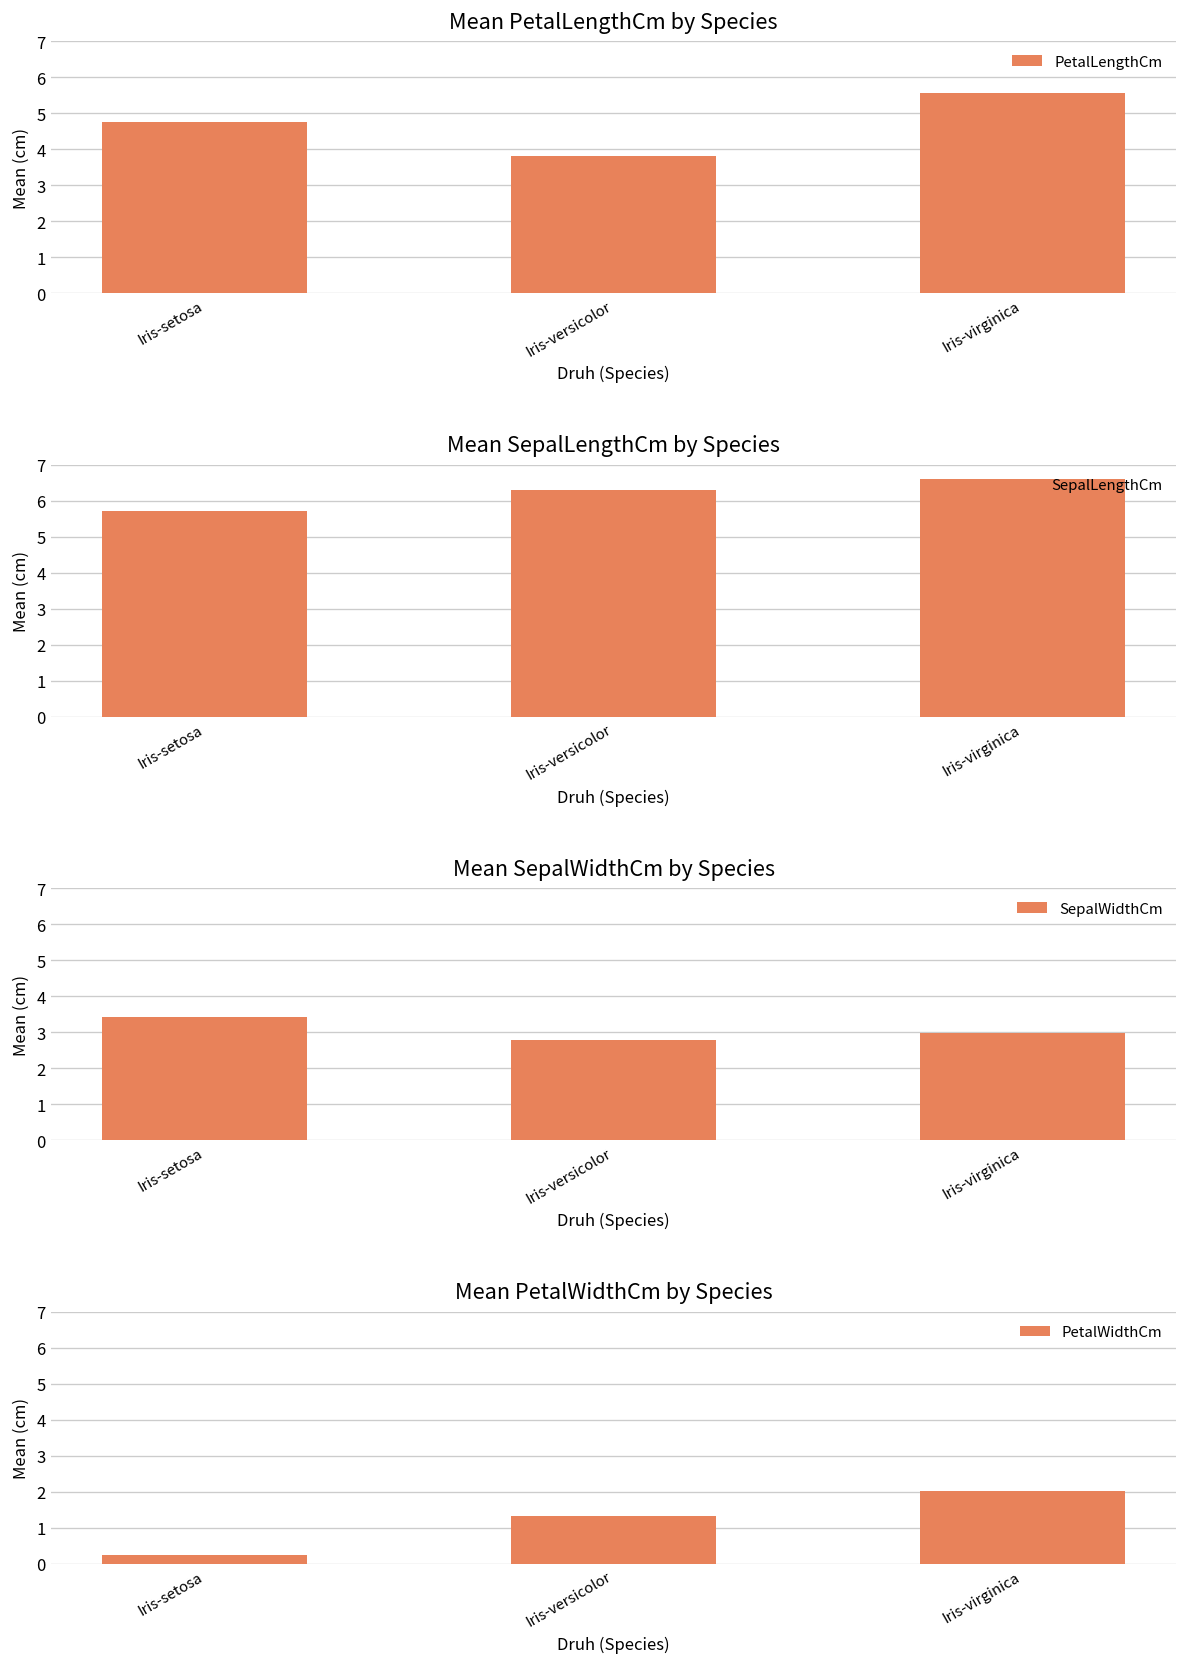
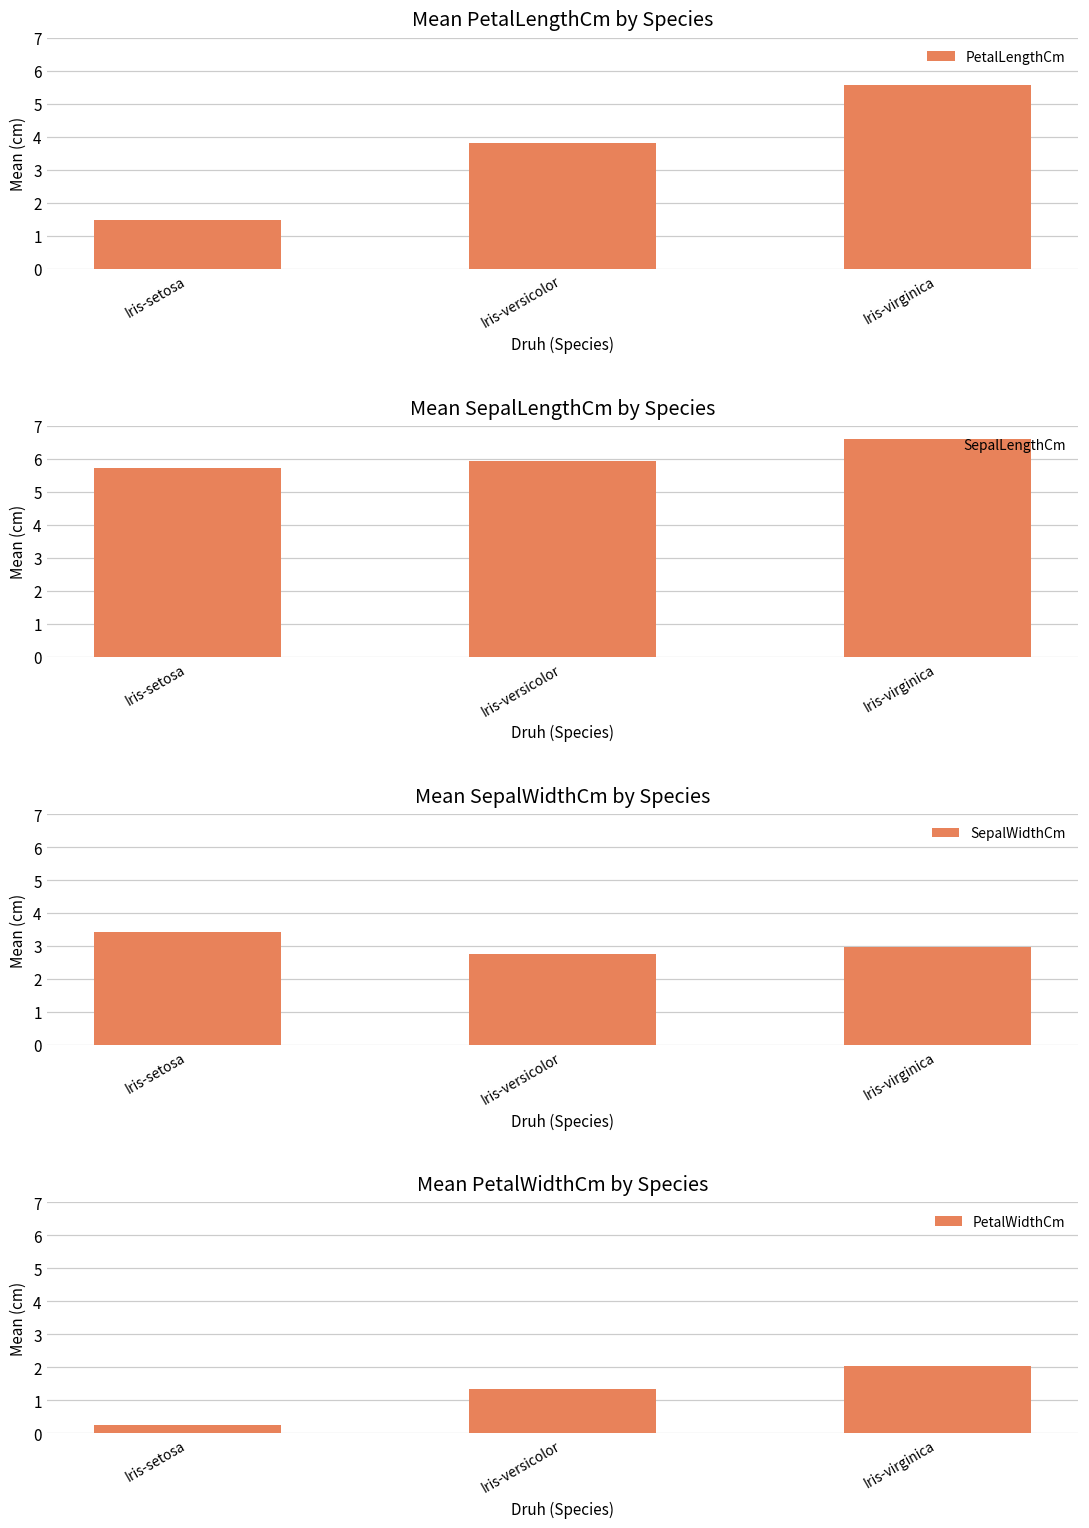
  {
    "Mean PetalLengthCm by Species": {
-     "Iris-setosa": 4.8,
+     "Iris-setosa": 1.5,
      "Iris-versicolor": 3.8,
      "Iris-virginica": 5.6
    },
    "Mean SepalLengthCm by Species": {
      "Iris-setosa": 5.7,
-     "Iris-versicolor": 6.3,
+     "Iris-versicolor": 5.9,
      "Iris-virginica": 6.6
    },
    "Mean SepalWidthCm by Species": {
      "Iris-setosa": 3.4,
      "Iris-versicolor": 2.8,
      "Iris-virginica": 3.0
    },
    "Mean PetalWidthCm by Species": {
      "Iris-setosa": 0.2,
      "Iris-versicolor": 1.3,
      "Iris-virginica": 2.0
    }
  }
